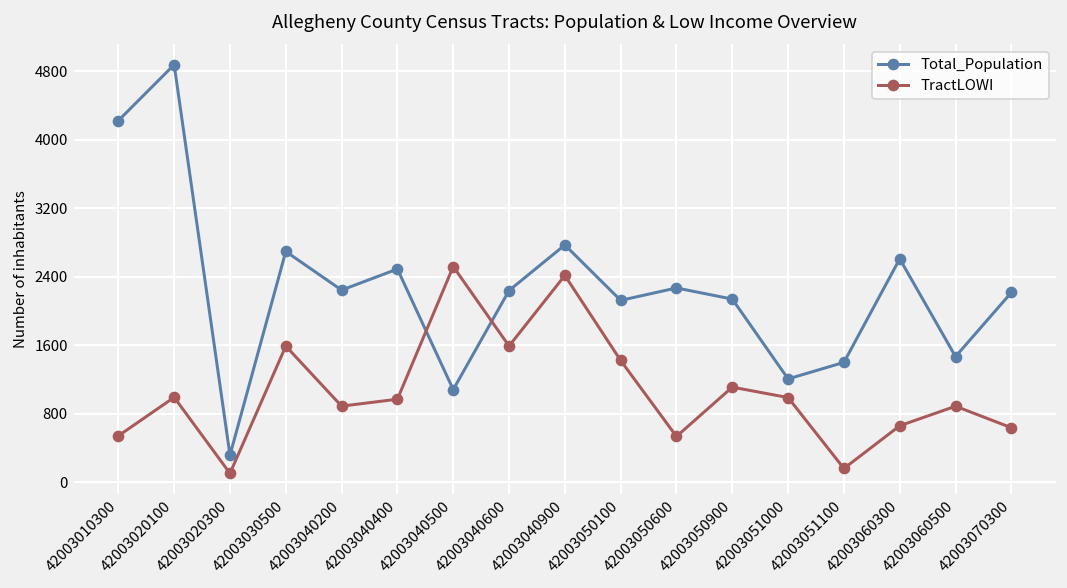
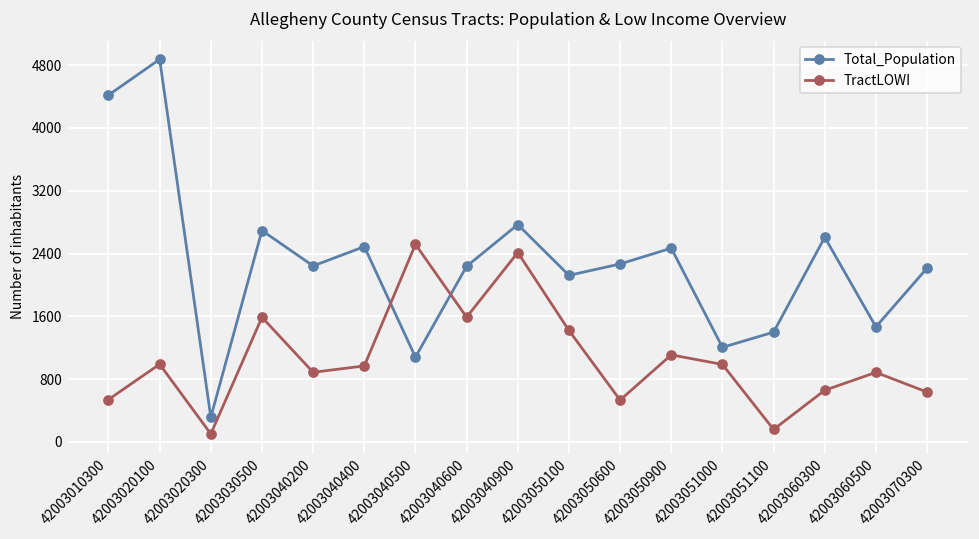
  {
    "Total_Population": {
-     "42003010300": 4200,
+     "42003010300": 4400,
      "42003020100": 4900,
      "42003020300": 300,
      "42003030500": 2700,
      "42003040200": 2200,
      "42003040400": 2500,
      "42003040500": 1100,
      "42003040600": 2200,
      "42003040900": 2800,
      "42003050100": 2100,
      "42003050600": 2300,
-     "42003050900": 2100,
+     "42003050900": 2500,
      "42003051000": 1200,
      "42003051100": 1400,
      "42003060300": 2600,
      "42003060500": 1500,
      "42003070300": 2200
    },
    "TractLOWI": {
      "42003010300": 500,
      "42003020100": 1000,
      "42003020300": 100,
      "42003030500": 1600,
      "42003040200": 900,
      "42003040400": 1000,
      "42003040500": 2500,
      "42003040600": 1600,
      "42003040900": 2400,
      "42003050100": 1400,
      "42003050600": 500,
      "42003050900": 1100,
      "42003051000": 1000,
      "42003051100": 200,
      "42003060300": 700,
      "42003060500": 900,
      "42003070300": 600
    }
  }
